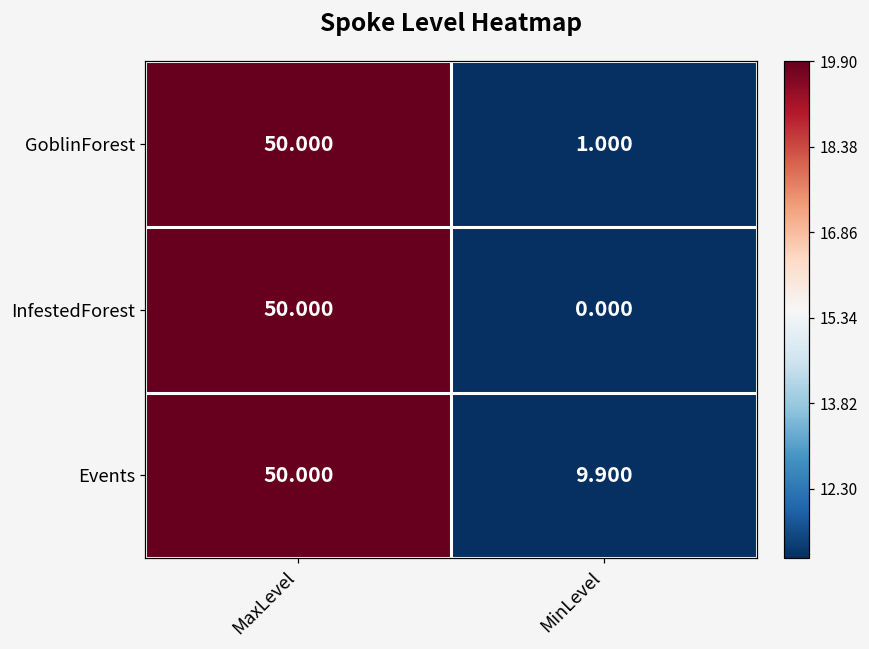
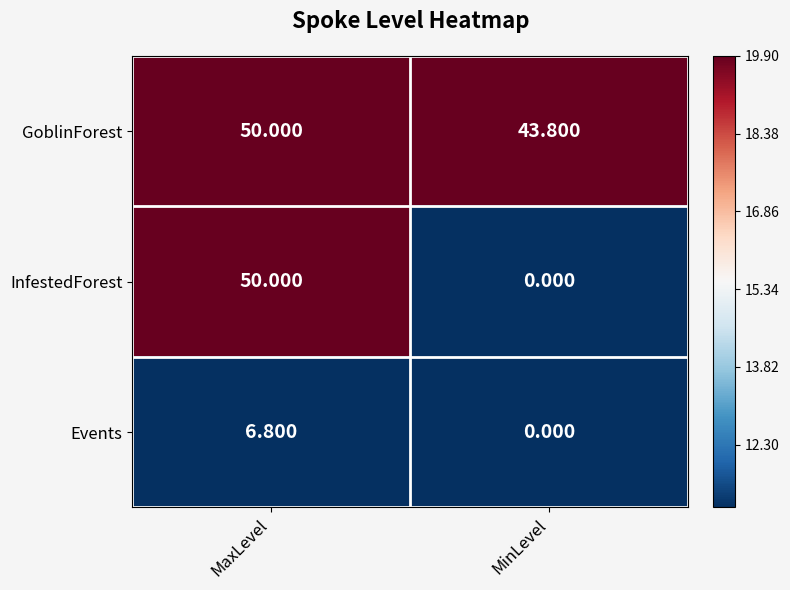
  {
    "GoblinForest": {
      "MaxLevel": 50.000,
-     "MinLevel": 1.000
+     "MinLevel": 43.800
    },
    "InfestedForest": {
      "MaxLevel": 50.000,
      "MinLevel": 0.000
    },
    "Events": {
-     "MaxLevel": 50.000,
-     "MinLevel": 9.900
+     "MaxLevel": 6.800,
+     "MinLevel": 0.000
    }
  }
